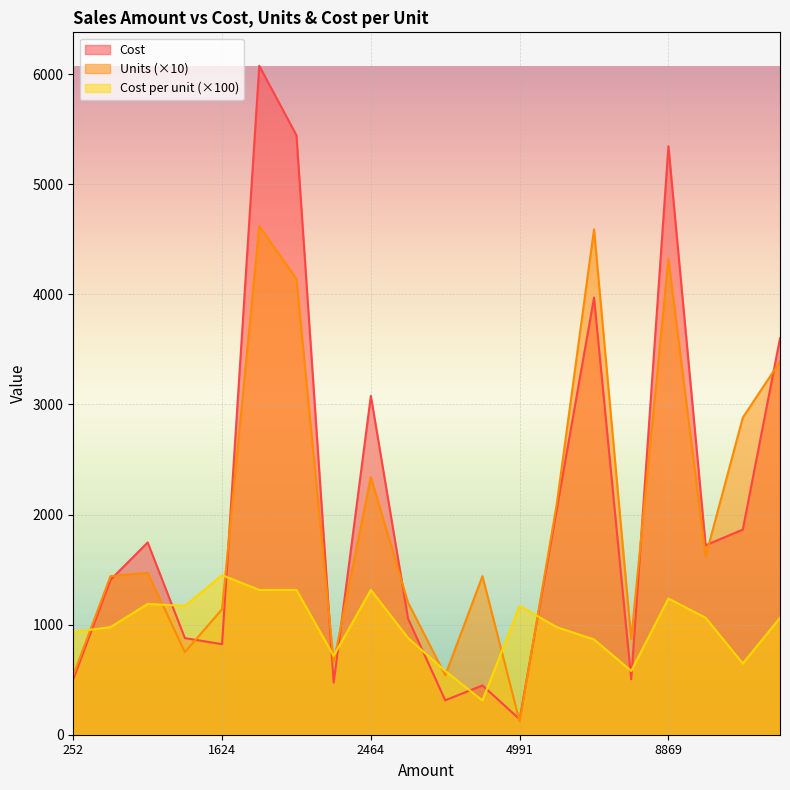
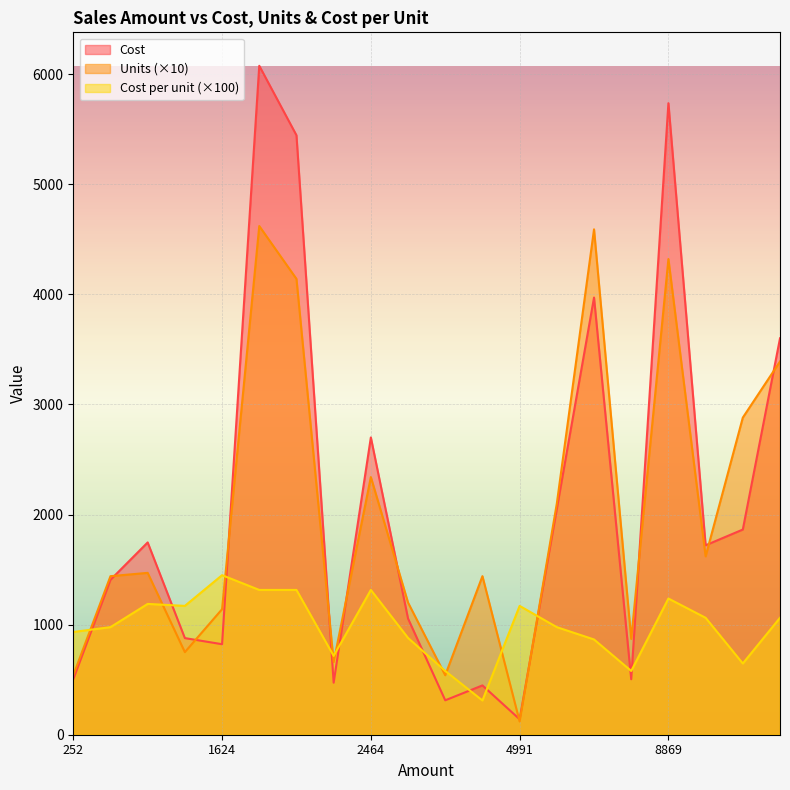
  {
    "Cost": {
      "252": 500,
      "1624": 820,
-     "2464": 3080,
-     "8869": 5340
+     "2464": 2700,
+     "8869": 5740
    }
  }
